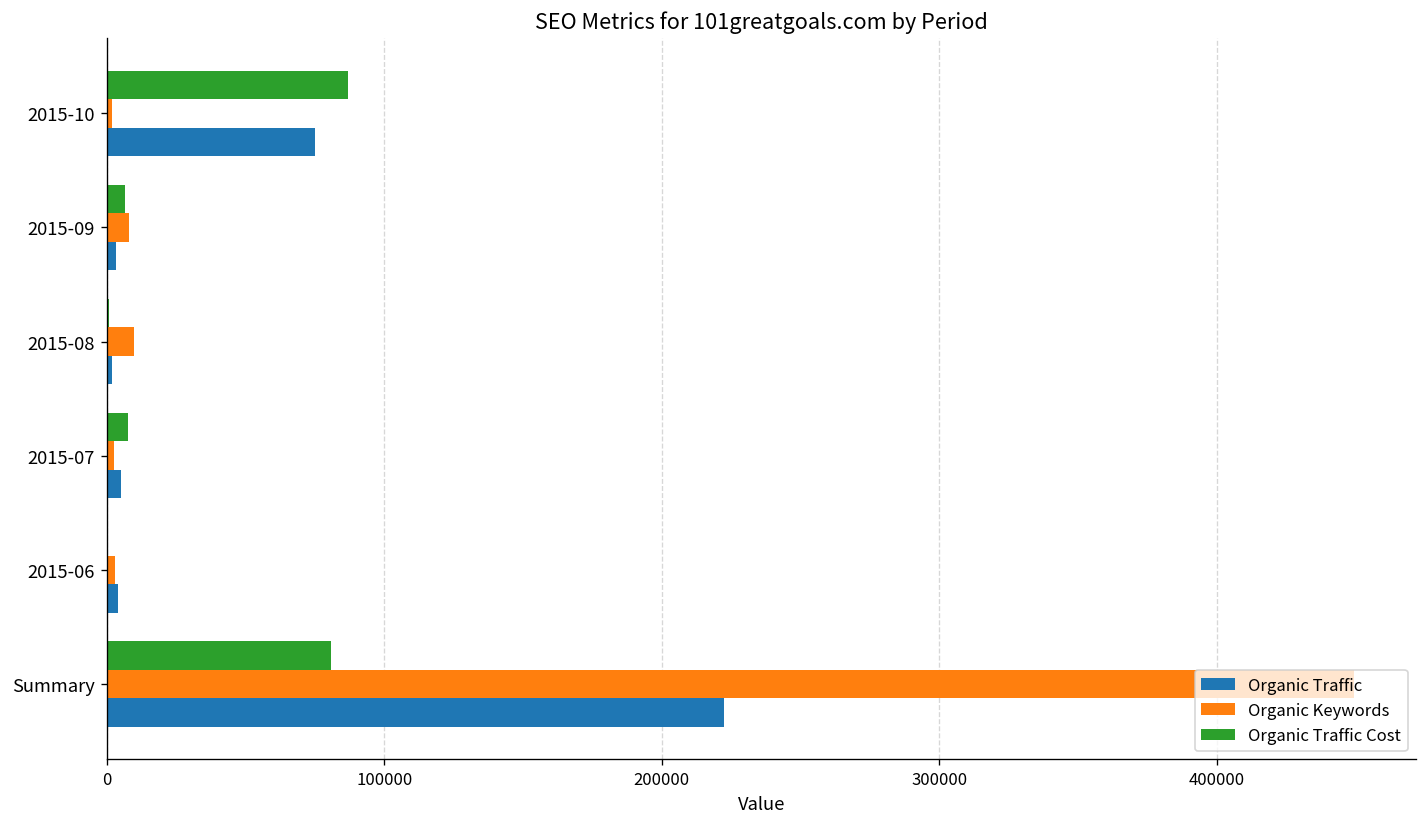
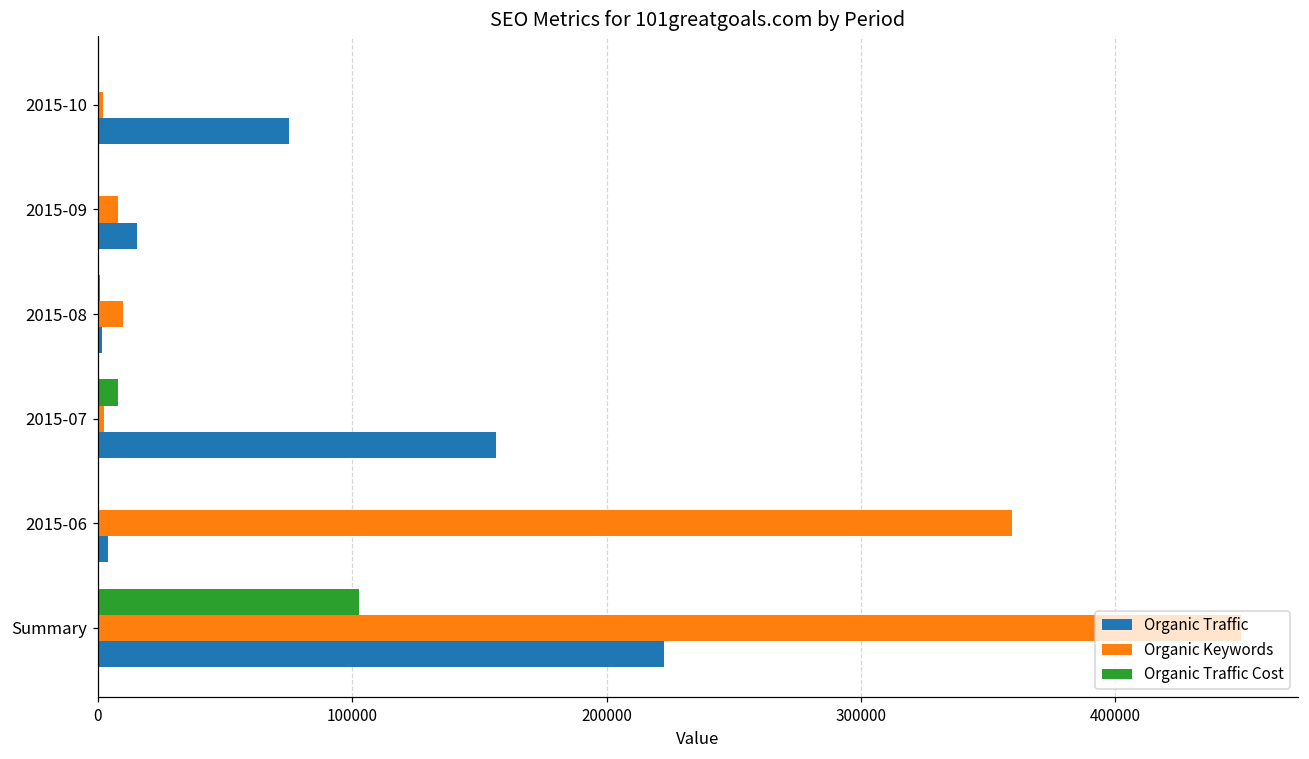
  {
    "Organic Traffic": {
      "2015-10": 75000,
-     "2015-09": 3000,
+     "2015-09": 16000,
      "2015-08": 2000,
-     "2015-07": 5000,
+     "2015-07": 156000,
      "2015-06": 4000,
      "Summary": 223000
    },
    "Organic Keywords": {
      "2015-10": 2000,
      "2015-09": 8000,
      "2015-08": 10000,
      "2015-07": 2000,
-     "2015-06": 3000
+     "2015-06": 360000
    },
    "Organic Traffic Cost": {
-     "2015-10": 87000,
-     "2015-09": 7000,
+     "2015-10": 0,
+     "2015-09": 0,
      "2015-07": 8000,
-     "Summary": 81000
+     "Summary": 103000
    }
  }
